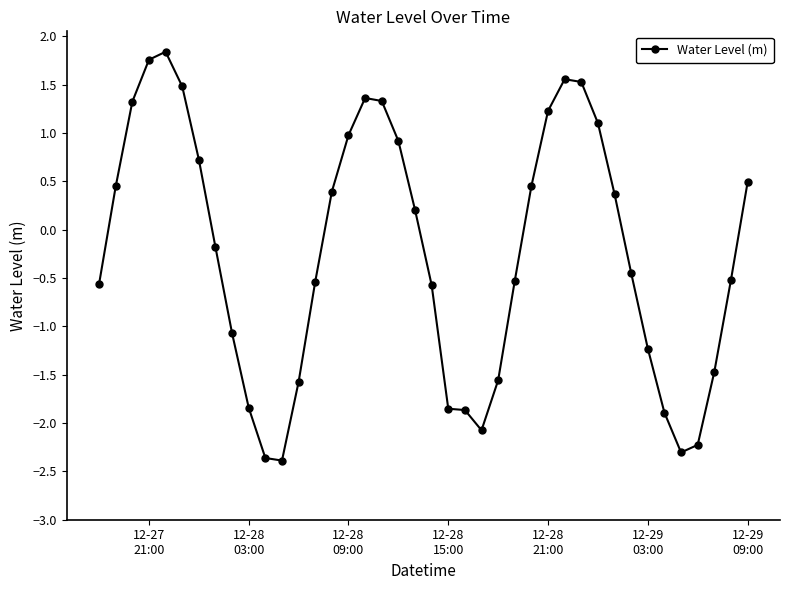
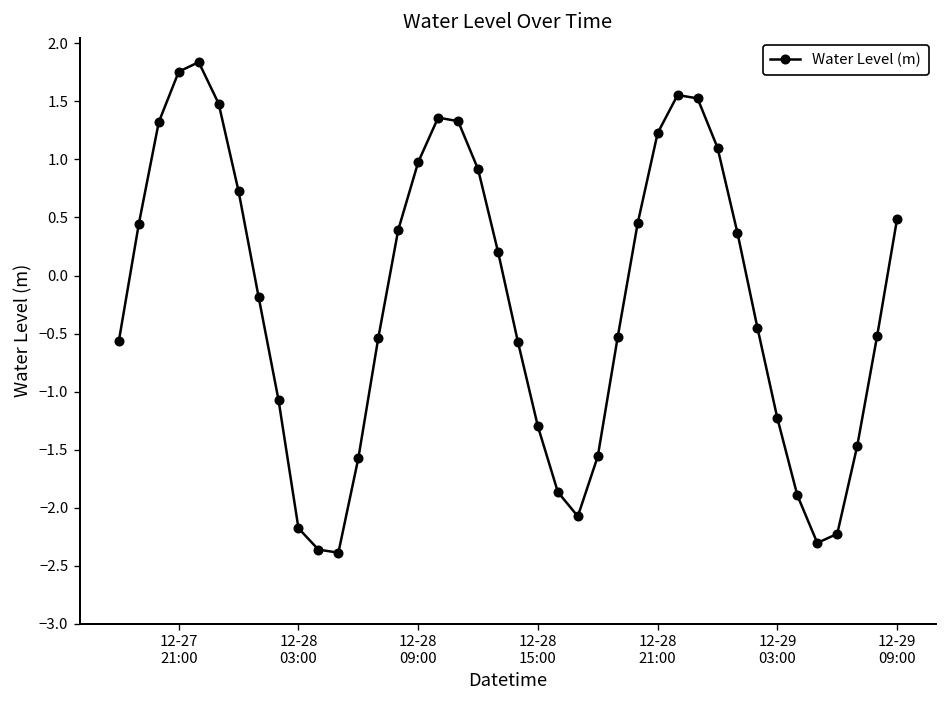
  {
    "12-27 21:00": 1.8,
-   "12-28 03:00": -1.8,
+   "12-28 03:00": -2.2,
    "12-28 09:00": 1.0,
-   "12-28 15:00": -1.9,
+   "12-28 15:00": -1.3,
    "12-28 21:00": 1.2,
    "12-29 03:00": -1.2,
    "12-29 09:00": 0.5
  }
